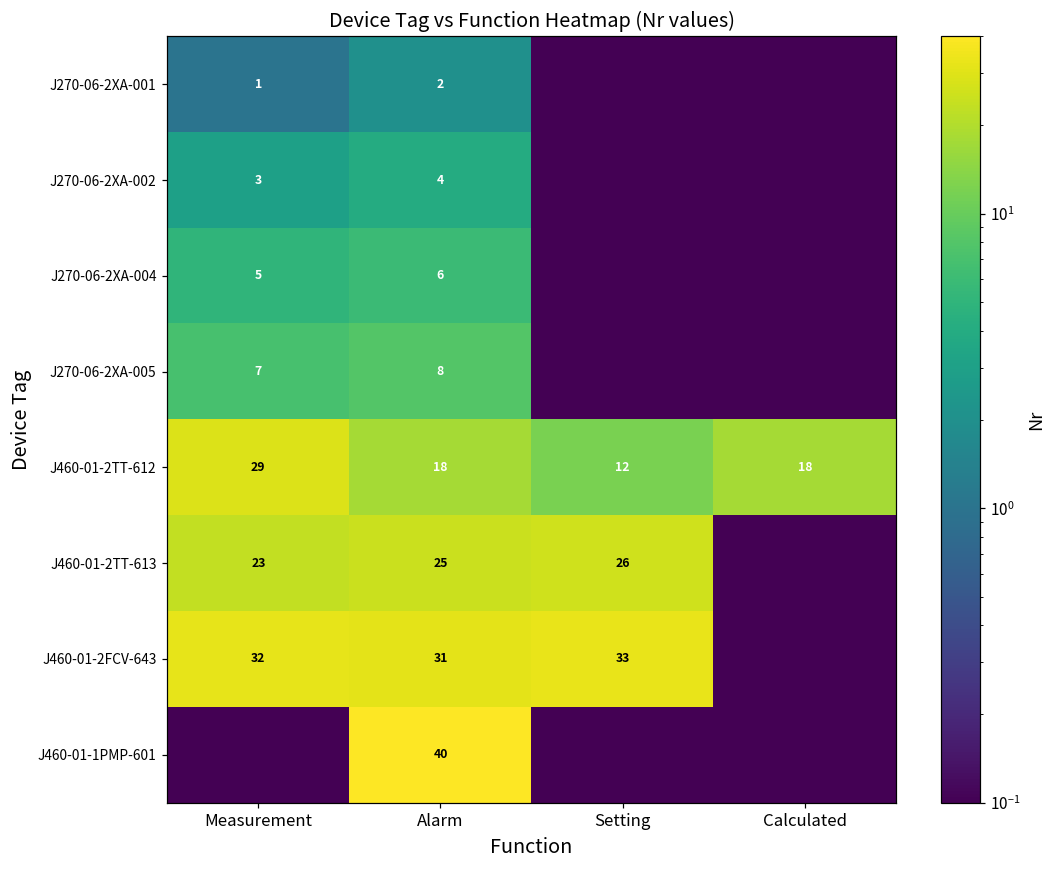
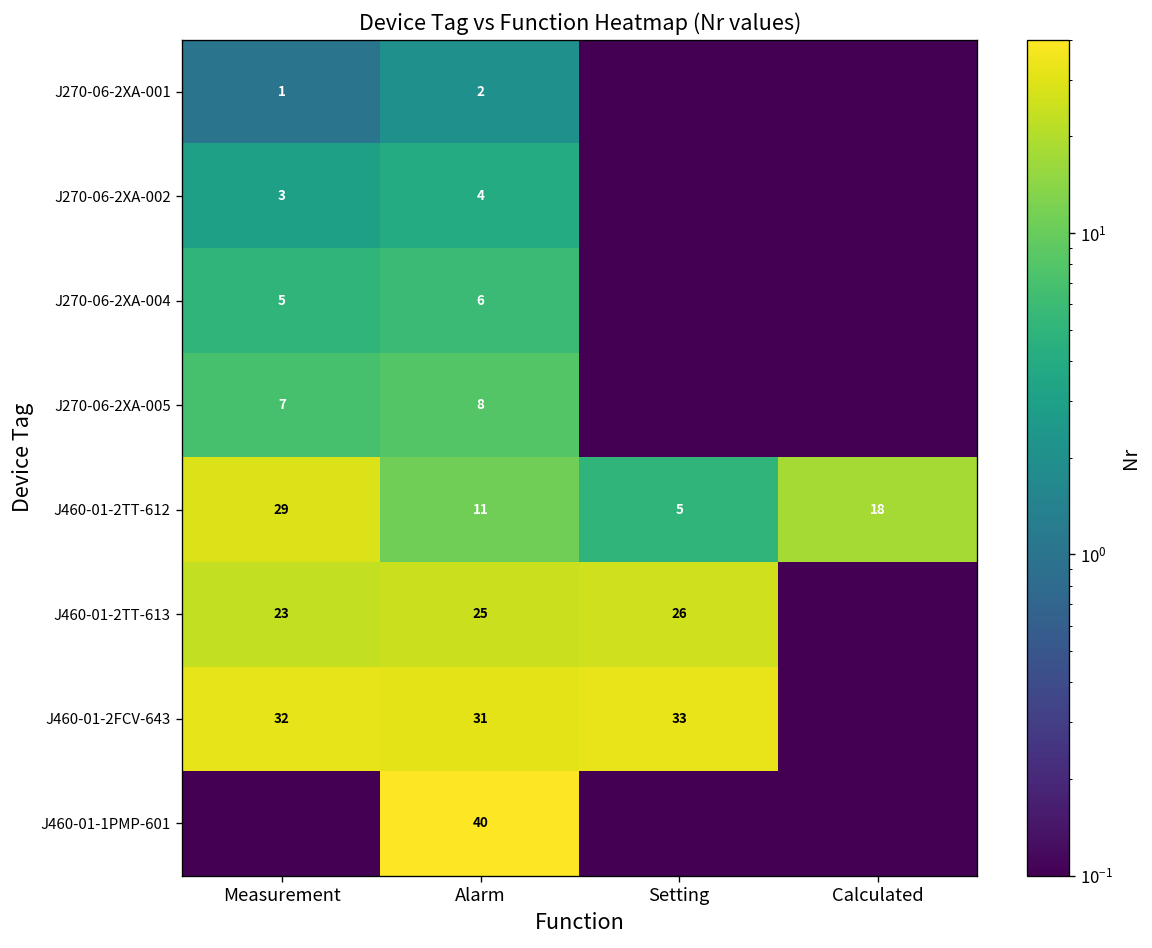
  {
    "J270-06-2XA-001": {
      "Measurement": 1,
      "Alarm": 2
    },
    "J270-06-2XA-002": {
      "Measurement": 3,
      "Alarm": 4
    },
    "J270-06-2XA-004": {
      "Measurement": 5,
      "Alarm": 6
    },
    "J270-06-2XA-005": {
      "Measurement": 7,
      "Alarm": 8
    },
    "J460-01-2TT-612": {
      "Measurement": 29,
-     "Alarm": 18,
-     "Setting": 12,
+     "Alarm": 11,
+     "Setting": 5,
      "Calculated": 18
    },
    "J460-01-2TT-613": {
      "Measurement": 23,
      "Alarm": 25,
      "Setting": 26
    },
    "J460-01-2FCV-643": {
      "Measurement": 32,
      "Alarm": 31,
      "Setting": 33
    },
    "J460-01-1PMP-601": {
      "Alarm": 40
    }
  }
